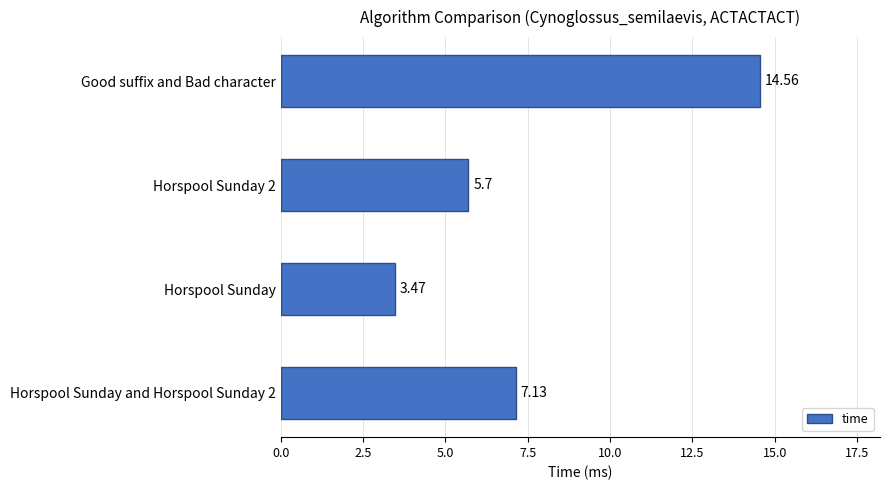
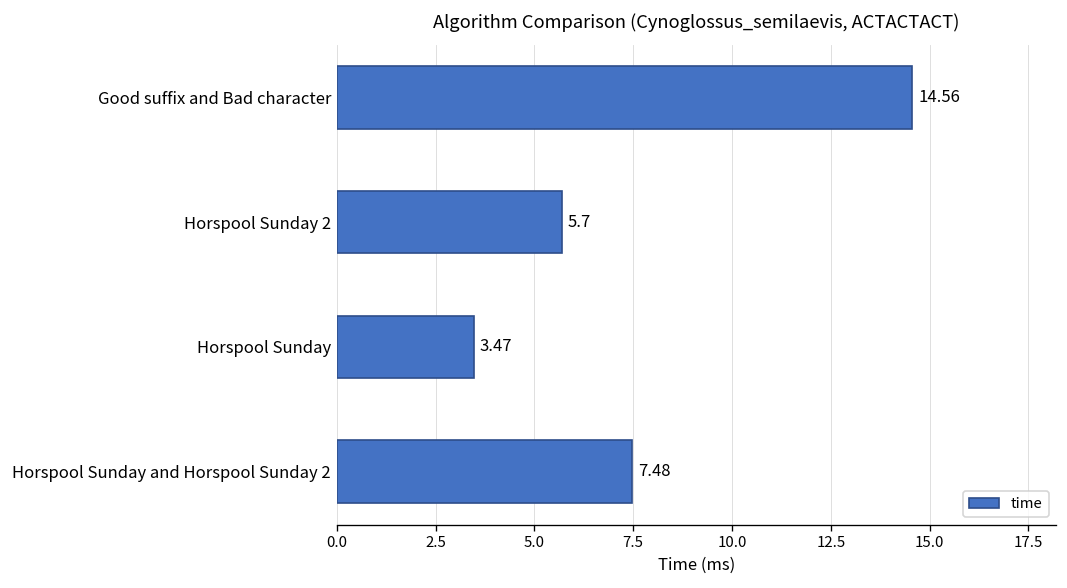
  {
    "Good suffix and Bad character": 14.56,
    "Horspool Sunday 2": 5.7,
    "Horspool Sunday": 3.47,
-   "Horspool Sunday and Horspool Sunday 2": 7.13
+   "Horspool Sunday and Horspool Sunday 2": 7.48
  }
